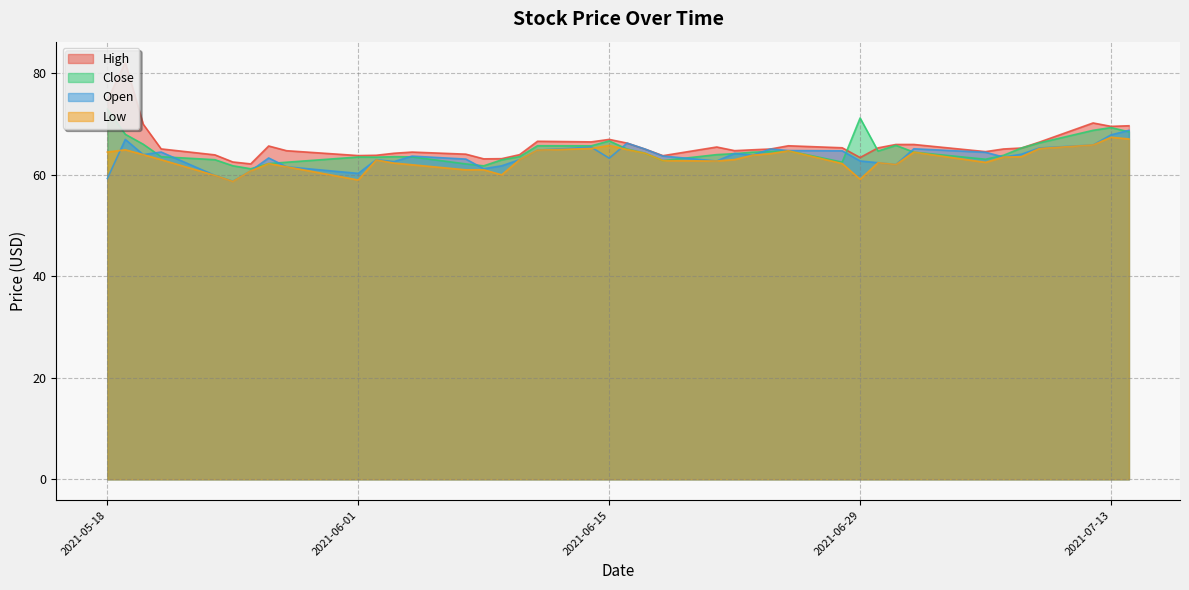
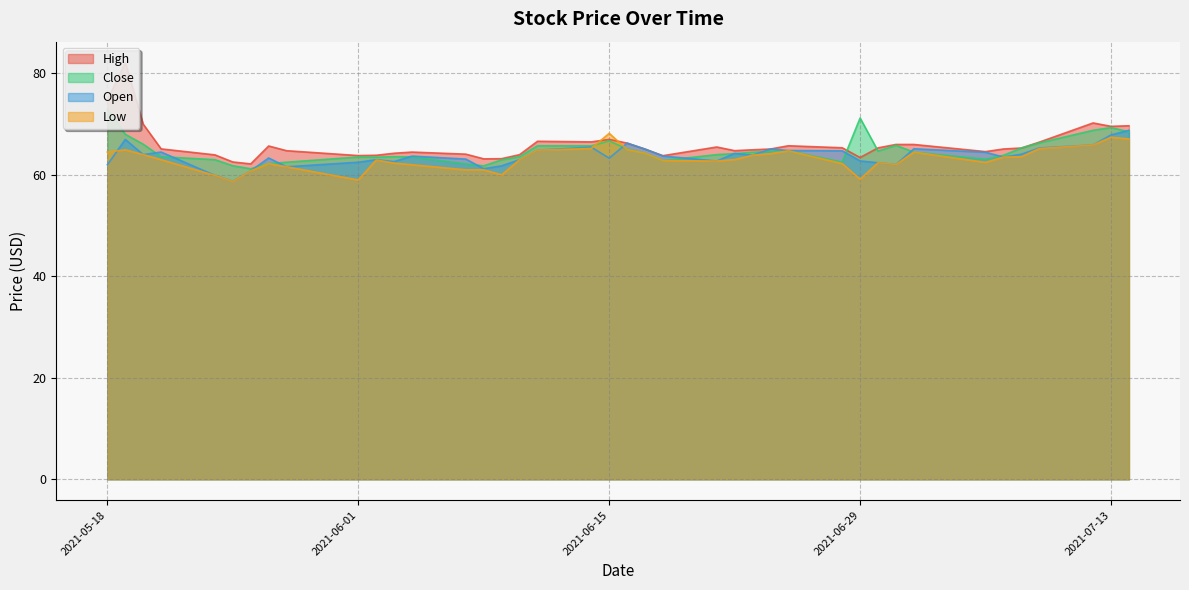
  {
    "High": {
      "2021-06-29": 63
    },
    "Close": {
      "2021-06-29": 71
    },
    "Open": {
-     "2021-05-18": 59,
-     "2021-06-01": 60,
+     "2021-05-18": 62,
+     "2021-06-01": 63,
      "2021-06-15": 63,
      "2021-06-29": 63
    },
    "Low": {
      "2021-05-18": 65,
      "2021-06-01": 59,
-     "2021-06-15": 66,
+     "2021-06-15": 68,
      "2021-06-29": 59
    }
  }
